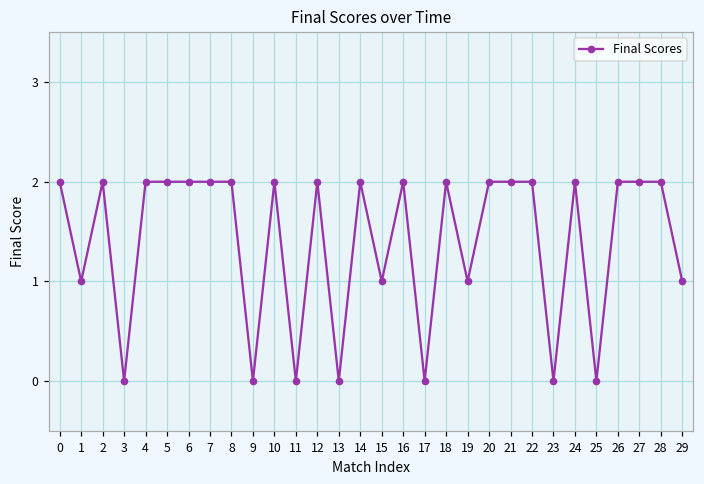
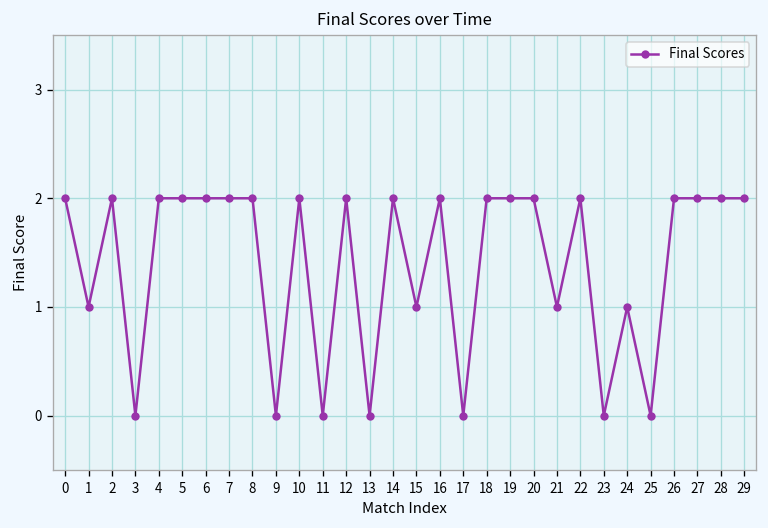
  {
    "0": 2,
    "1": 1,
    "2": 2,
    "3": 0,
    "4": 2,
    "5": 2,
    "6": 2,
    "7": 2,
    "8": 2,
    "9": 0,
    "10": 2,
    "11": 0,
    "12": 2,
    "13": 0,
    "14": 2,
    "15": 1,
    "16": 2,
    "17": 0,
    "18": 2,
-   "19": 1,
+   "19": 2,
    "20": 2,
-   "21": 2,
+   "21": 1,
    "22": 2,
    "23": 0,
-   "24": 2,
+   "24": 1,
    "25": 0,
    "26": 2,
    "27": 2,
    "28": 2,
-   "29": 1
+   "29": 2
  }
